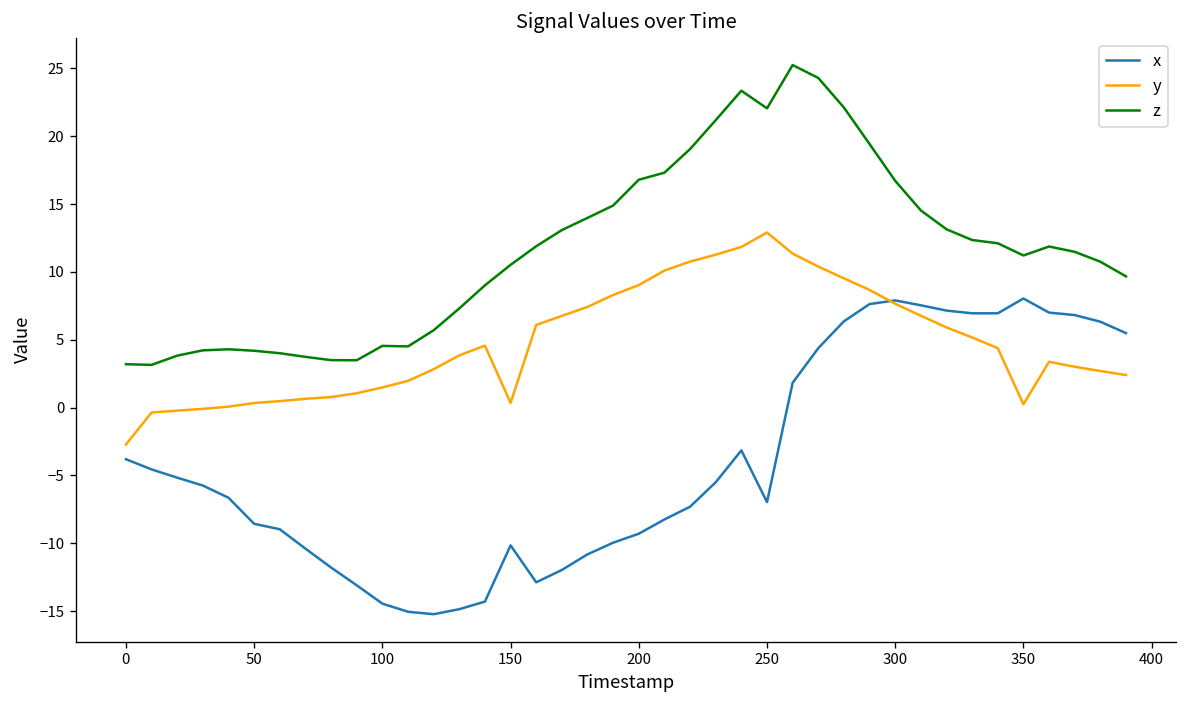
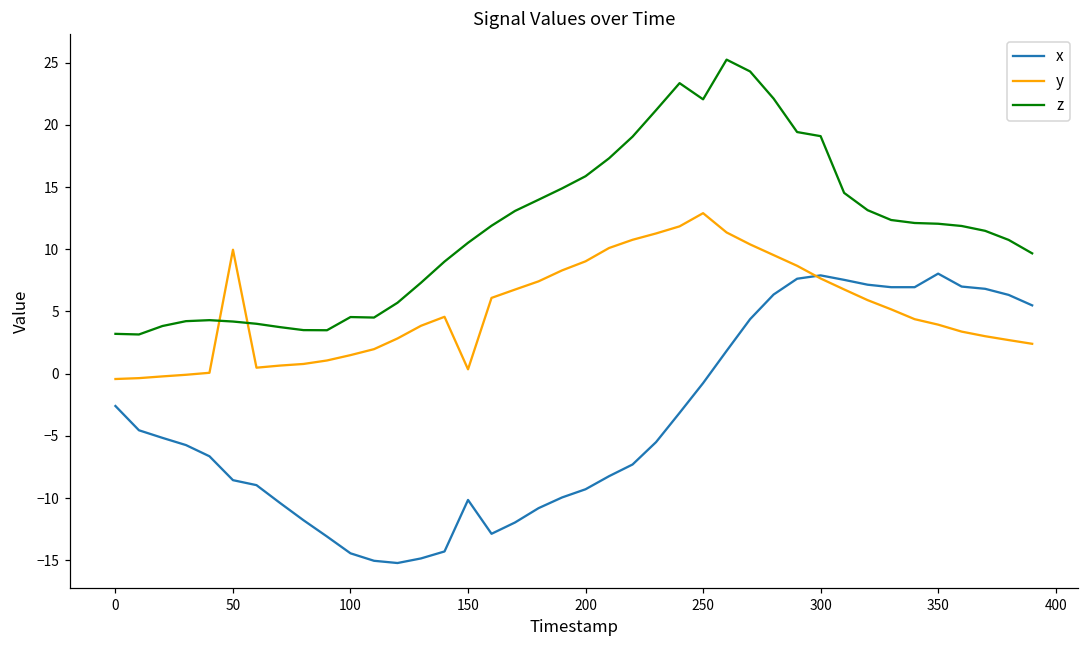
  {
    "x": {
-     "0": -3.8,
+     "0": -2.6,
      "50": -8.6,
      "100": -14.4,
      "150": -10.2,
      "200": -9.3,
-     "250": -7.0,
+     "250": -0.8,
      "300": 7.9,
      "350": 8.0
    },
    "y": {
-     "0": -2.7,
-     "50": 0.3,
+     "0": -0.4,
+     "50": 10.0,
      "100": 1.5,
      "150": 0.4,
      "200": 9.0,
      "250": 12.9,
      "300": 7.7,
-     "350": 0.3
+     "350": 3.9
    },
    "z": {
      "0": 3.2,
      "50": 4.2,
      "100": 4.6,
      "150": 10.5,
-     "200": 16.8,
+     "200": 15.9,
      "250": 22.1,
-     "300": 16.7,
-     "350": 11.2
+     "300": 19.1,
+     "350": 12.1
    }
  }
